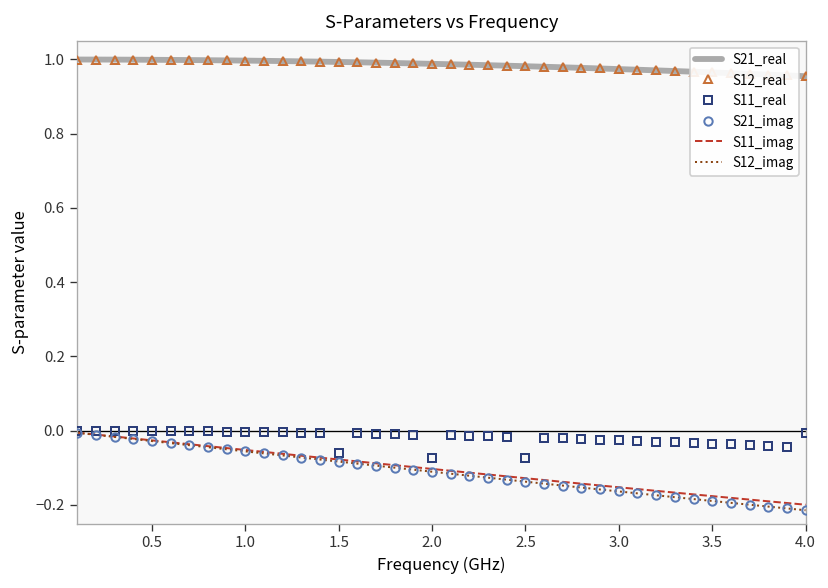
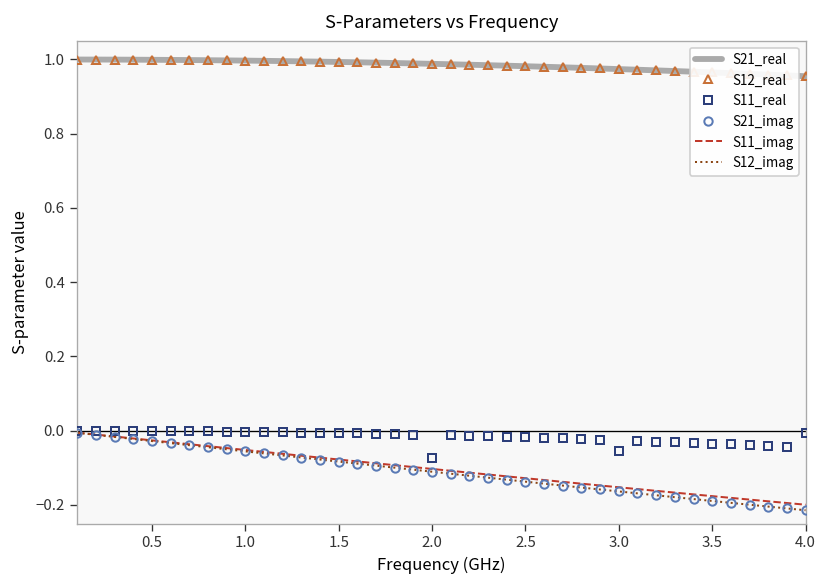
  {
    "S11_real": {
      "0.5": 0.00,
      "1.0": 0.00,
-     "1.5": -0.06,
+     "1.5": -0.01,
      "2.0": -0.07,
-     "2.5": -0.07,
-     "3.0": -0.03,
+     "2.5": -0.02,
+     "3.0": -0.05,
      "3.5": -0.03,
      "4.0": 0.00
    }
  }
